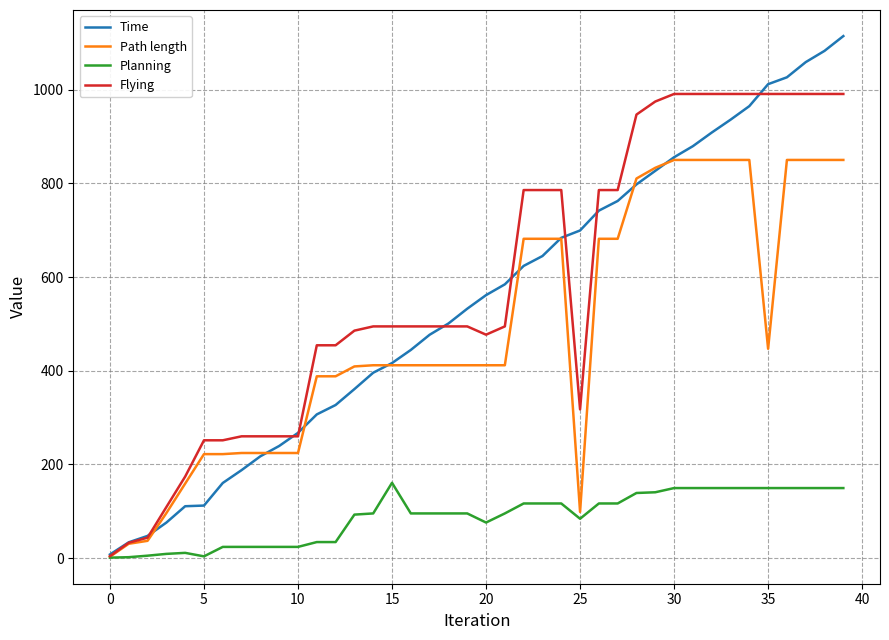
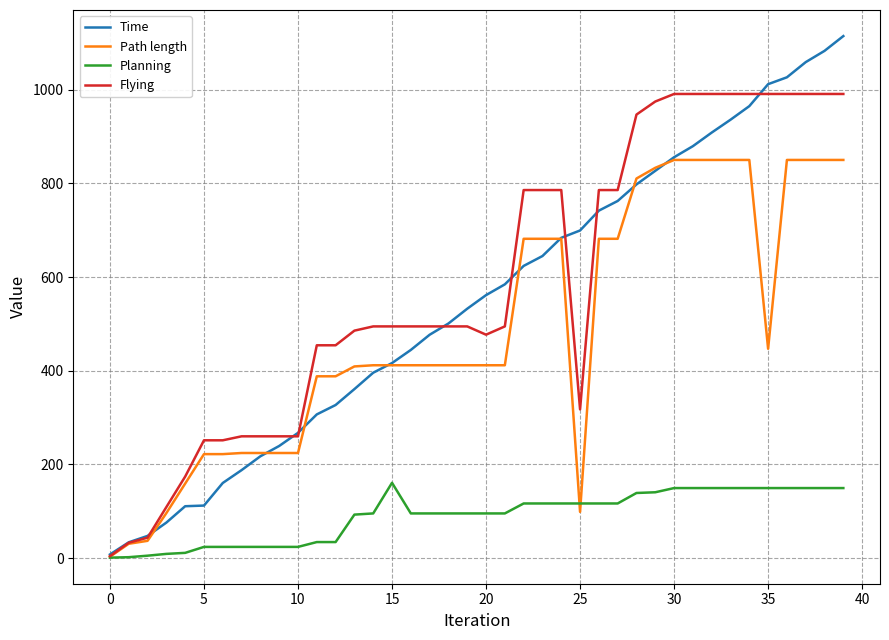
  {
    "Time": {
      "5": 110,
      "10": 270,
      "20": 560,
      "25": 700,
      "30": 860,
      "35": 1010
    },
    "Path length": {
      "5": 220,
      "10": 220,
      "20": 410,
      "25": 100,
      "30": 850,
      "35": 450
    },
    "Planning": {
-     "5": 0,
+     "5": 20,
      "10": 20,
      "15": 160,
-     "20": 80,
-     "25": 80,
+     "20": 100,
+     "25": 120,
      "30": 150,
      "35": 150
    },
    "Flying": {
      "5": 250,
      "10": 260,
      "15": 490,
      "20": 480,
      "25": 320,
      "30": 990,
      "35": 990
    }
  }
